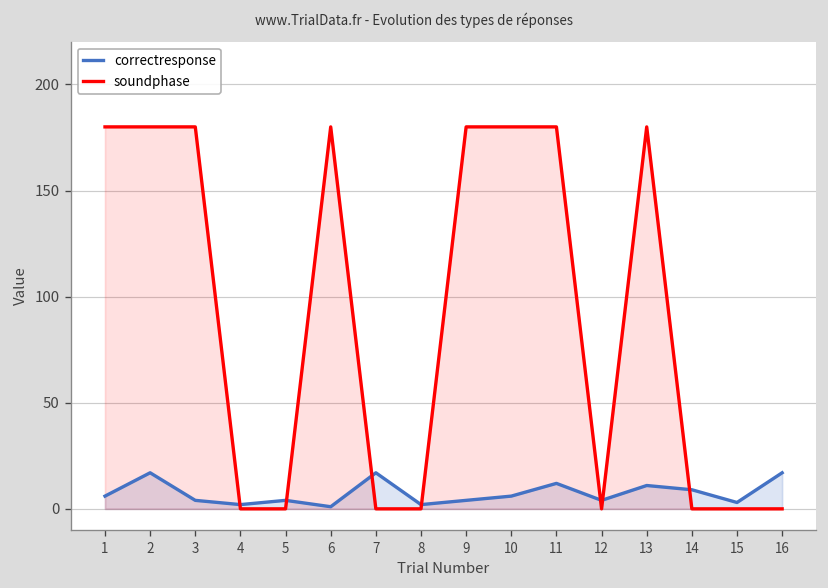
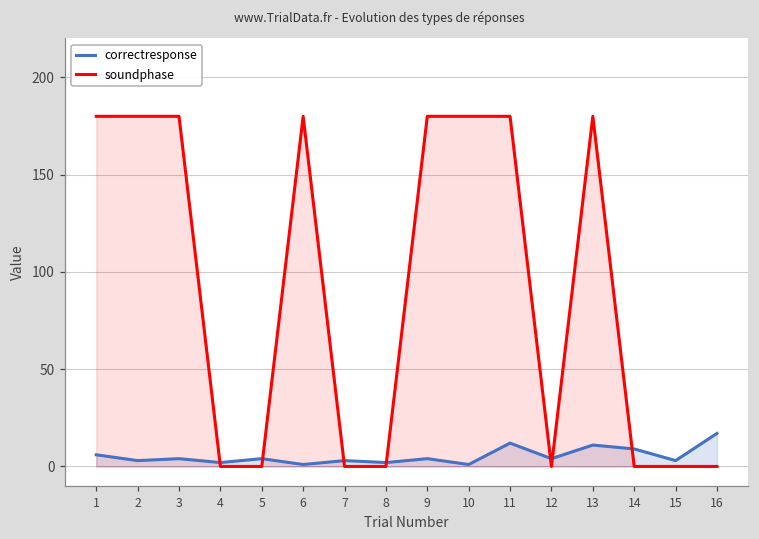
  {
    "correctresponse": {
      "1": 6,
-     "2": 17,
+     "2": 3,
      "3": 4,
      "4": 2,
      "5": 4,
      "6": 1,
-     "7": 17,
+     "7": 3,
      "8": 2,
      "9": 4,
-     "10": 6,
+     "10": 1,
      "11": 12,
      "12": 4,
      "13": 11,
      "14": 9,
      "15": 3,
      "16": 17
    },
    "soundphase": {
      "1": 180,
      "2": 180,
      "3": 180,
      "4": 0,
      "5": 0,
      "6": 180,
      "7": 0,
      "8": 0,
      "9": 180,
      "10": 180,
      "11": 180,
      "12": 0,
      "13": 180,
      "14": 0,
      "15": 0,
      "16": 0
    }
  }
